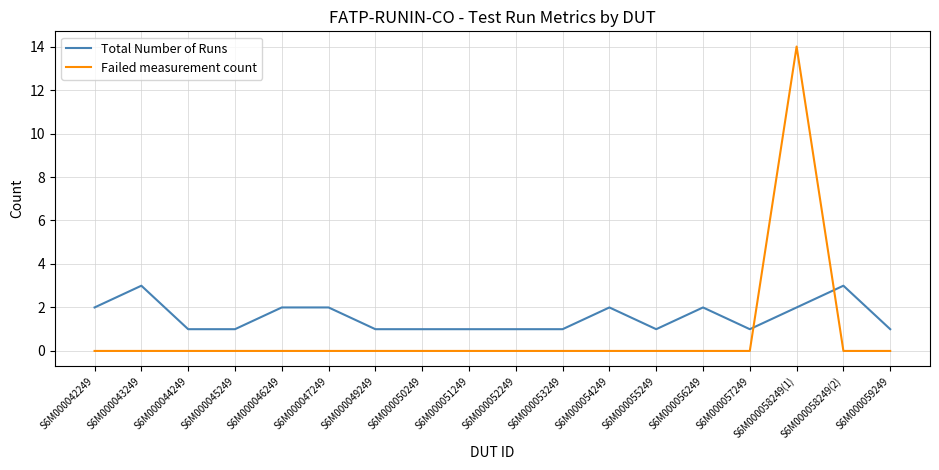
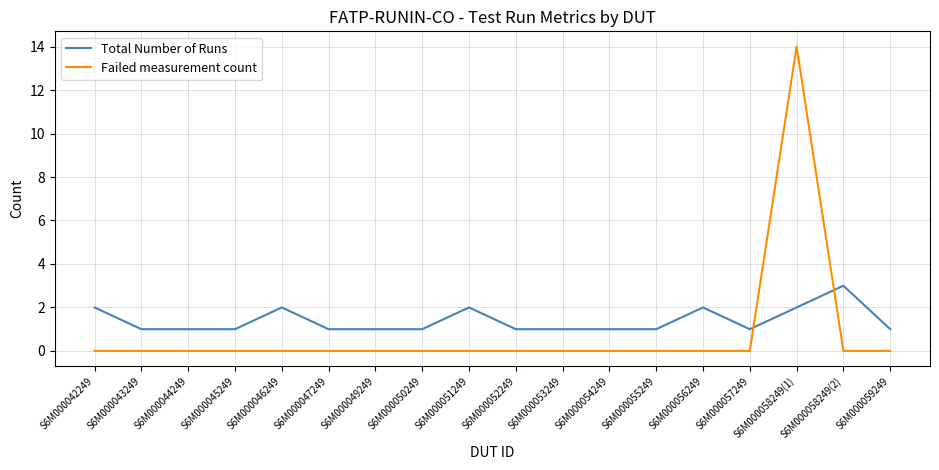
  {
    "Total Number of Runs": {
      "S6M000042249": 2,
-     "S6M000043249": 3,
+     "S6M000043249": 1,
      "S6M000044249": 1,
      "S6M000045249": 1,
      "S6M000046249": 2,
-     "S6M000047249": 2,
+     "S6M000047249": 1,
      "S6M000049249": 1,
      "S6M000050249": 1,
-     "S6M000051249": 1,
+     "S6M000051249": 2,
      "S6M000052249": 1,
      "S6M000053249": 1,
-     "S6M000054249": 2,
+     "S6M000054249": 1,
      "S6M000055249": 1,
      "S6M000056249": 2,
      "S6M000057249": 1,
      "S6M000058249(1)": 2,
      "S6M000058249(2)": 3,
      "S6M000059249": 1
    },
    "Failed measurement count": {
      "S6M000042249": 0,
      "S6M000043249": 0,
      "S6M000044249": 0,
      "S6M000045249": 0,
      "S6M000046249": 0,
      "S6M000047249": 0,
      "S6M000049249": 0,
      "S6M000050249": 0,
      "S6M000051249": 0,
      "S6M000052249": 0,
      "S6M000053249": 0,
      "S6M000054249": 0,
      "S6M000055249": 0,
      "S6M000056249": 0,
      "S6M000057249": 0,
      "S6M000058249(1)": 14,
      "S6M000058249(2)": 0,
      "S6M000059249": 0
    }
  }
